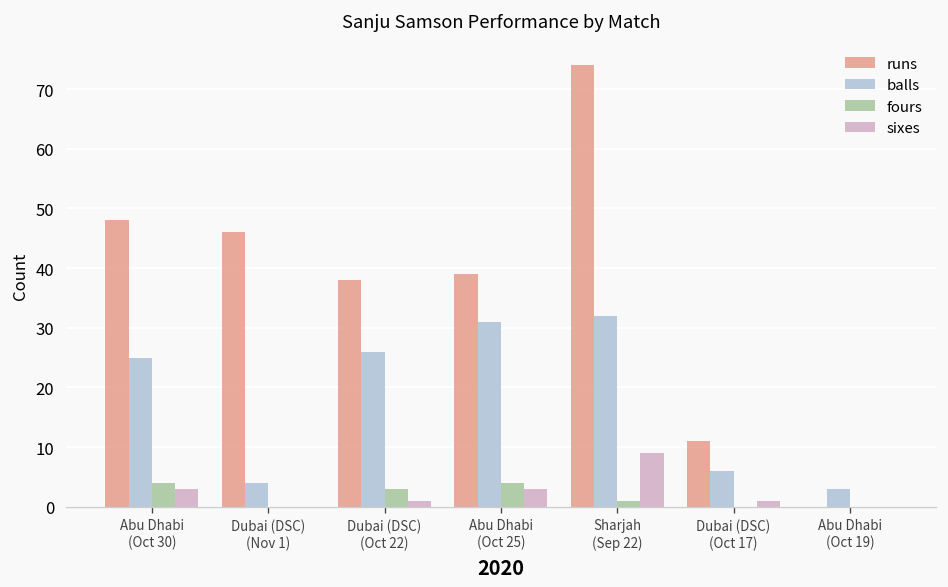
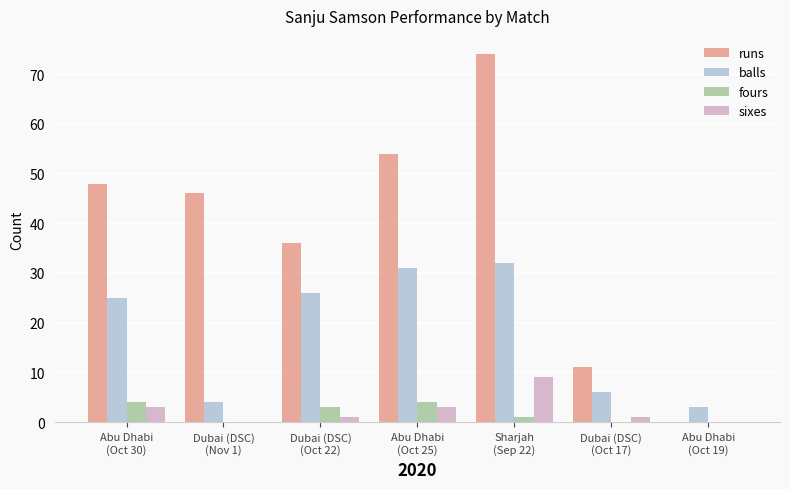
  {
    "runs": {
      "Abu Dhabi (Oct 30)": 48,
      "Dubai (DSC) (Nov 1)": 46,
-     "Dubai (DSC) (Oct 22)": 38,
-     "Abu Dhabi (Oct 25)": 39,
+     "Dubai (DSC) (Oct 22)": 36,
+     "Abu Dhabi (Oct 25)": 54,
      "Sharjah (Sep 22)": 74,
      "Dubai (DSC) (Oct 17)": 11,
      "Abu Dhabi (Oct 19)": 0
    }
  }
